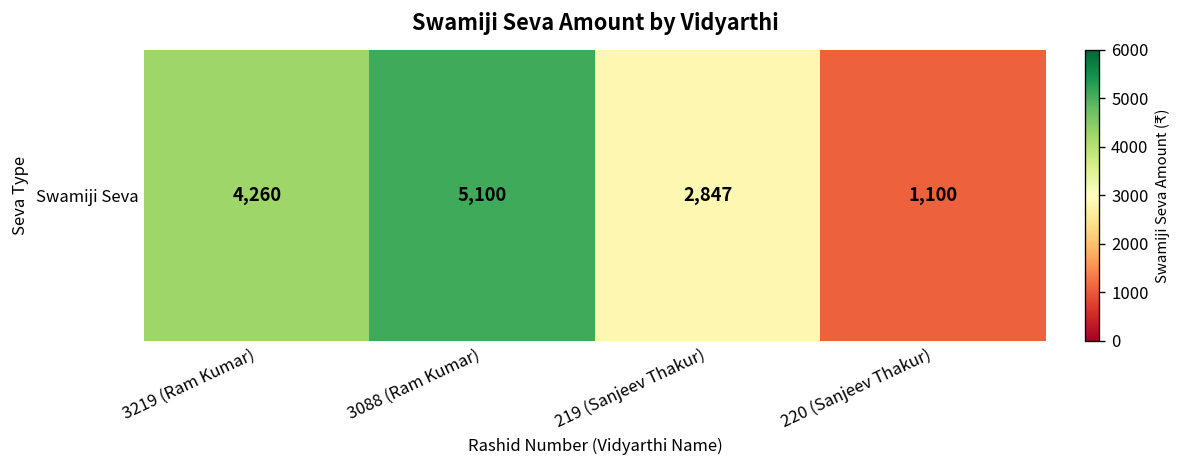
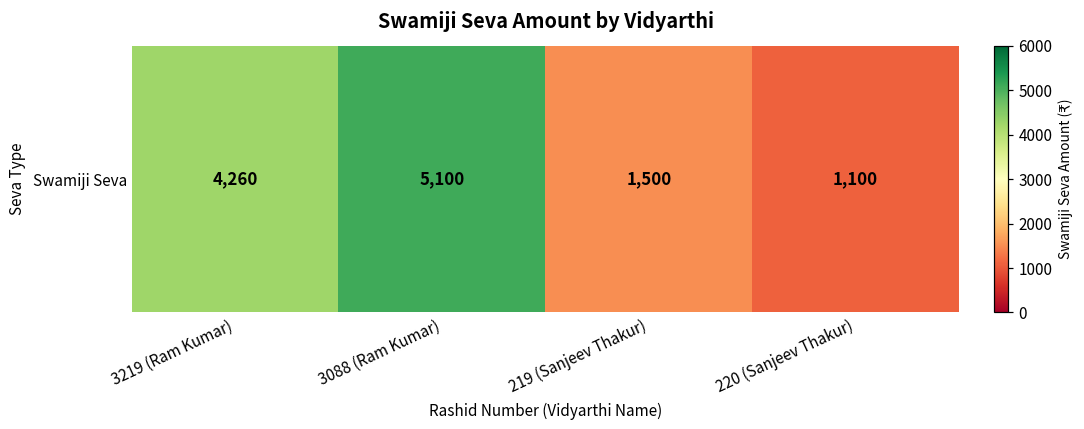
  {
    "Swamiji Seva": {
      "3219 (Ram Kumar)": "4,260",
      "3088 (Ram Kumar)": "5,100",
-     "219 (Sanjeev Thakur)": "2,847",
+     "219 (Sanjeev Thakur)": "1,500",
      "220 (Sanjeev Thakur)": "1,100"
    }
  }
